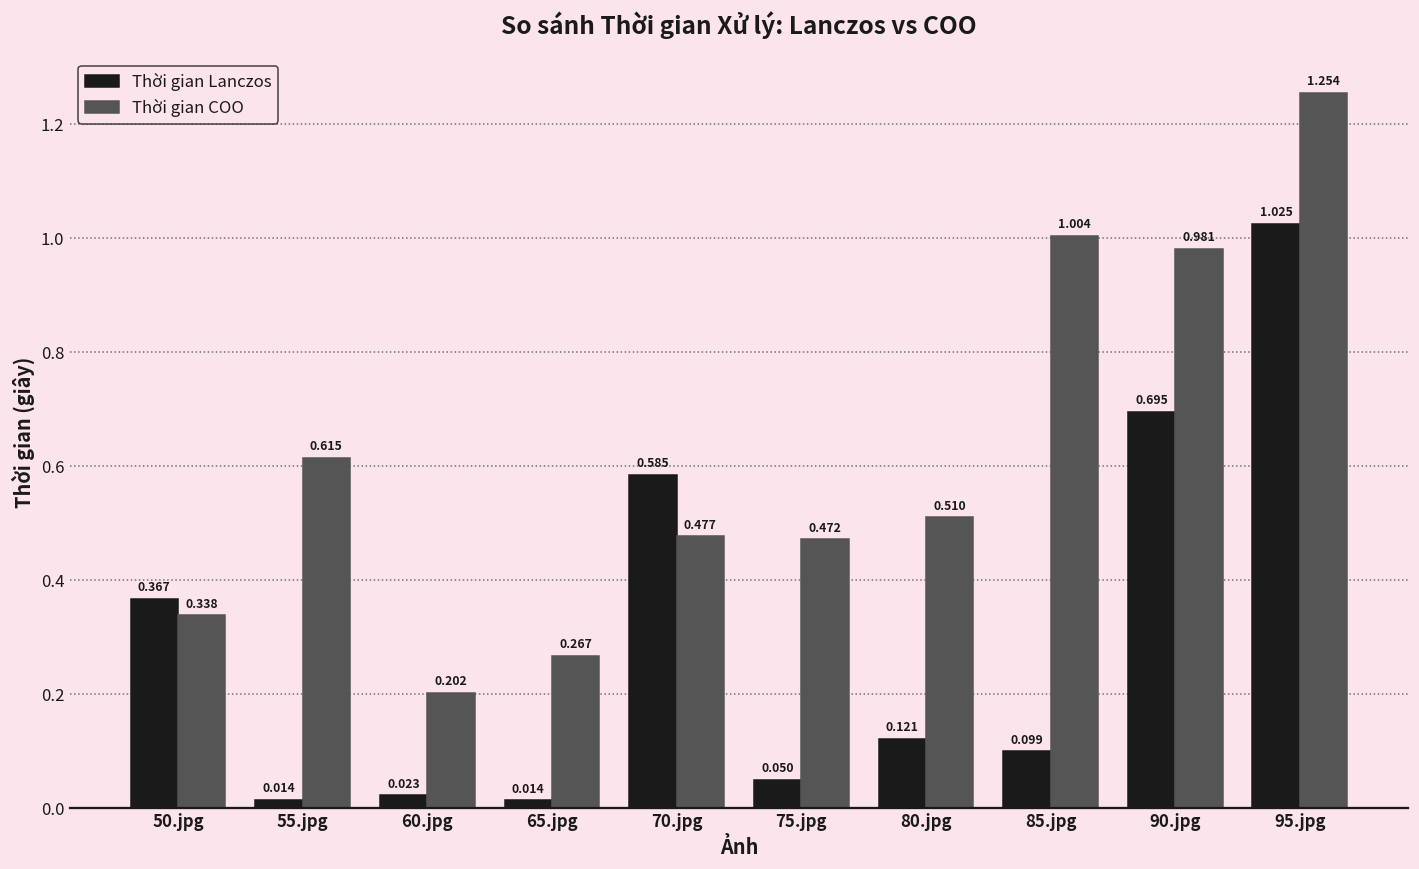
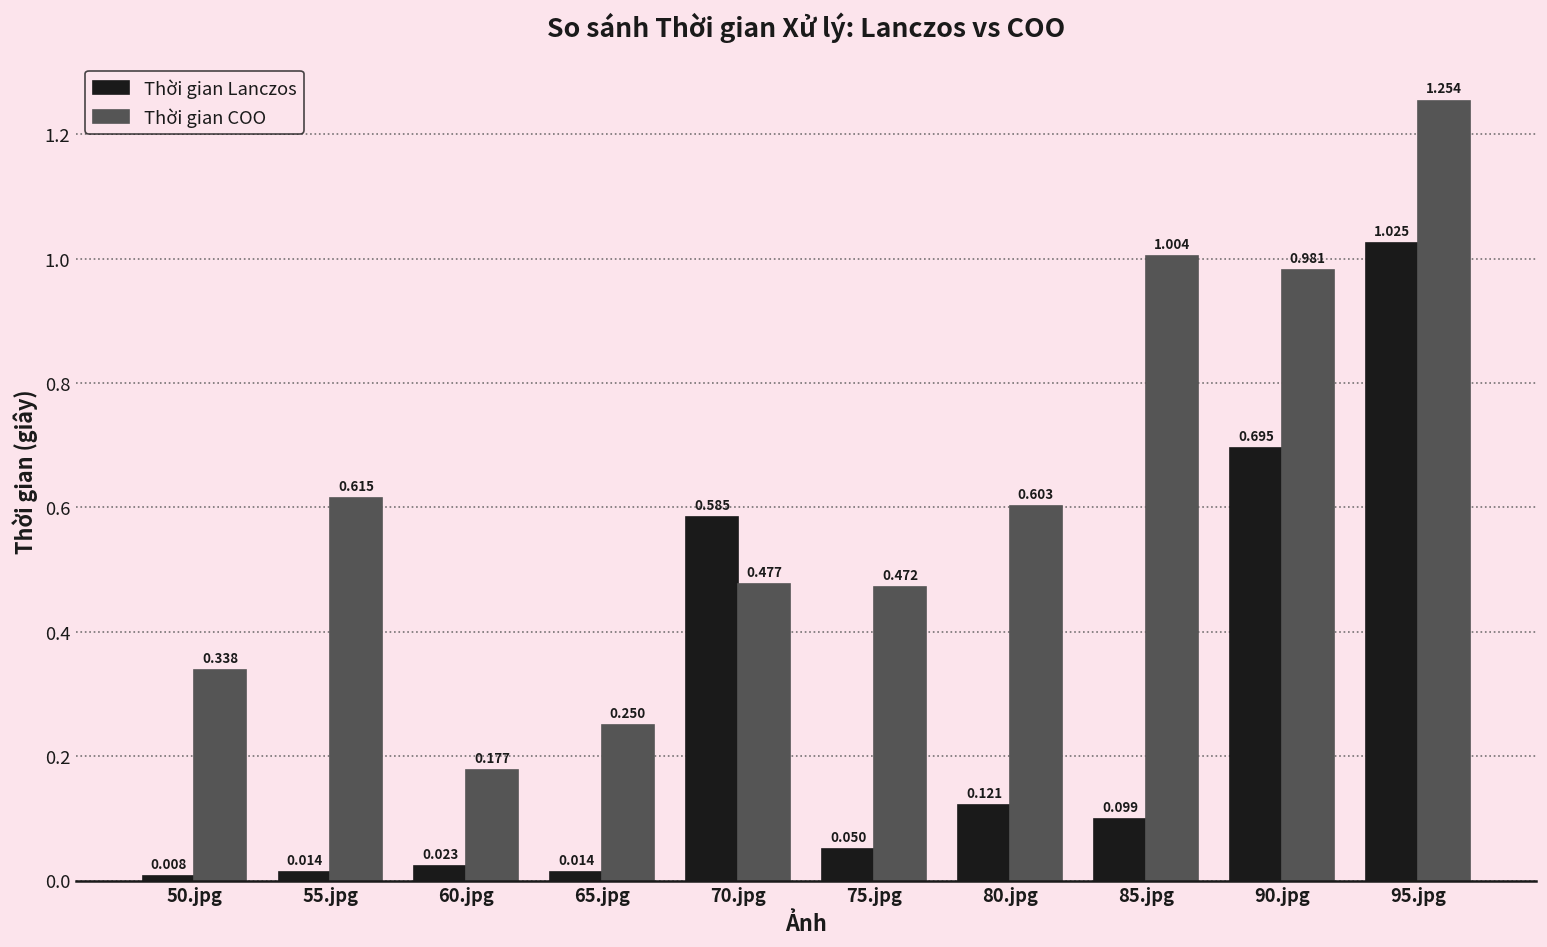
  {
    "Thời gian Lanczos": {
-     "50.jpg": 0.367,
+     "50.jpg": 0.008,
      "55.jpg": 0.014,
      "60.jpg": 0.023,
      "65.jpg": 0.014,
      "70.jpg": 0.585,
      "75.jpg": 0.050,
      "80.jpg": 0.121,
      "85.jpg": 0.099,
      "90.jpg": 0.695,
      "95.jpg": 1.025
    },
    "Thời gian COO": {
      "50.jpg": 0.338,
      "55.jpg": 0.615,
-     "60.jpg": 0.202,
-     "65.jpg": 0.267,
+     "60.jpg": 0.177,
+     "65.jpg": 0.250,
      "70.jpg": 0.477,
      "75.jpg": 0.472,
-     "80.jpg": 0.510,
+     "80.jpg": 0.603,
      "85.jpg": 1.004,
      "90.jpg": 0.981,
      "95.jpg": 1.254
    }
  }
